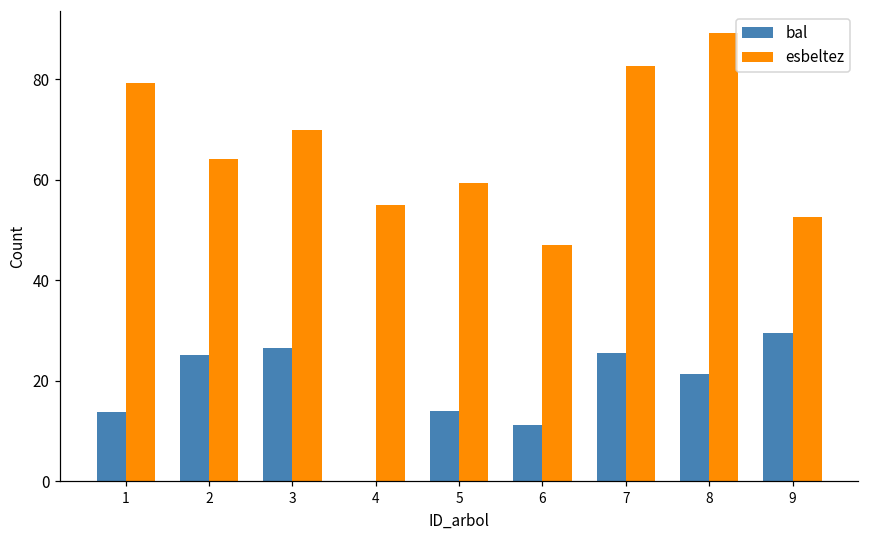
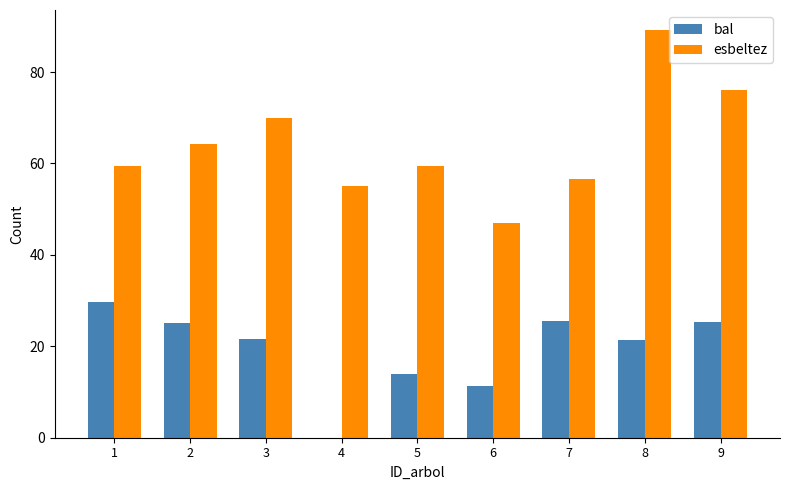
  {
    "bal": {
-     "1": 14,
+     "1": 30,
      "2": 25,
-     "3": 27,
+     "3": 22,
      "4": 0,
      "5": 14,
      "6": 11,
      "7": 26,
      "8": 21,
-     "9": 30
+     "9": 25
    },
    "esbeltez": {
-     "1": 79,
+     "1": 60,
      "2": 64,
      "3": 70,
      "4": 55,
      "5": 59,
      "6": 47,
-     "7": 83,
+     "7": 57,
      "8": 89,
-     "9": 53
+     "9": 76
    }
  }
